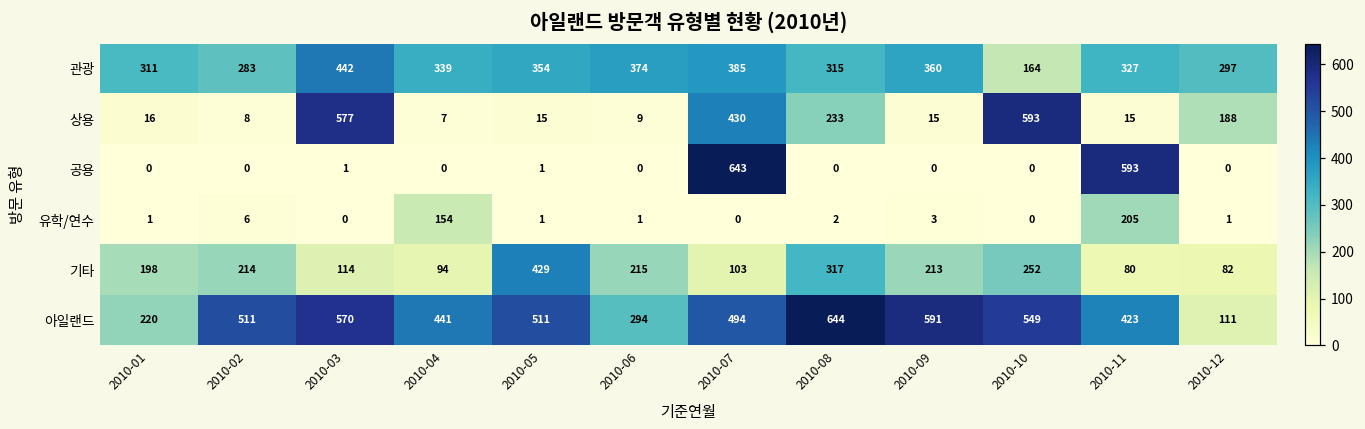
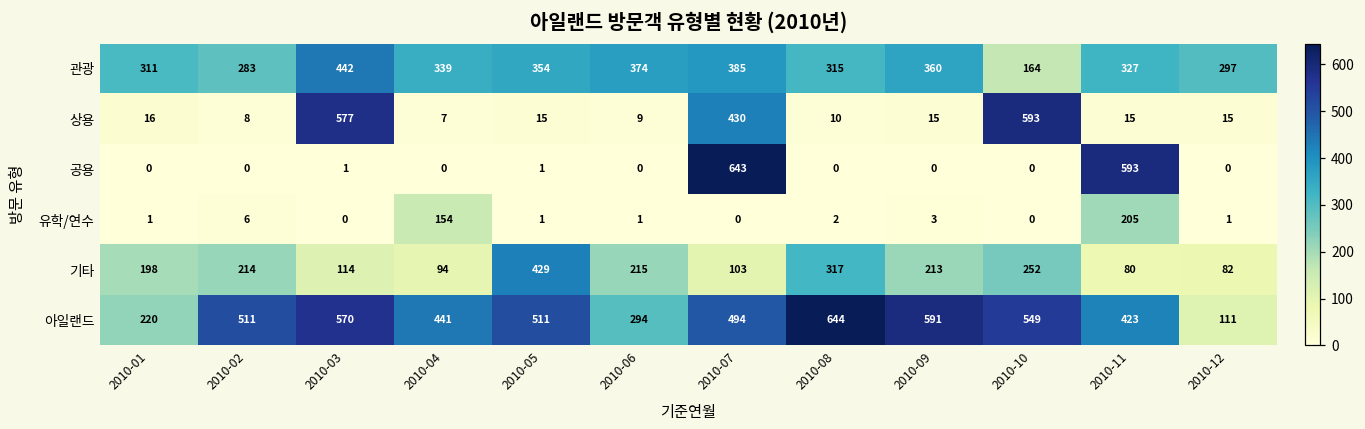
  {
    "관광": {
      "2010-01": 311,
      "2010-02": 283,
      "2010-03": 442,
      "2010-04": 339,
      "2010-05": 354,
      "2010-06": 374,
      "2010-07": 385,
      "2010-08": 315,
      "2010-09": 360,
      "2010-10": 164,
      "2010-11": 327,
      "2010-12": 297
    },
    "상용": {
      "2010-01": 16,
      "2010-02": 8,
      "2010-03": 577,
      "2010-04": 7,
      "2010-05": 15,
      "2010-06": 9,
      "2010-07": 430,
-     "2010-08": 233,
+     "2010-08": 10,
      "2010-09": 15,
      "2010-10": 593,
      "2010-11": 15,
-     "2010-12": 188
+     "2010-12": 15
    },
    "공용": {
      "2010-01": 0,
      "2010-02": 0,
      "2010-03": 1,
      "2010-04": 0,
      "2010-05": 1,
      "2010-06": 0,
      "2010-07": 643,
      "2010-08": 0,
      "2010-09": 0,
      "2010-10": 0,
      "2010-11": 593,
      "2010-12": 0
    },
    "유학/연수": {
      "2010-01": 1,
      "2010-02": 6,
      "2010-03": 0,
      "2010-04": 154,
      "2010-05": 1,
      "2010-06": 1,
      "2010-07": 0,
      "2010-08": 2,
      "2010-09": 3,
      "2010-10": 0,
      "2010-11": 205,
      "2010-12": 1
    },
    "기타": {
      "2010-01": 198,
      "2010-02": 214,
      "2010-03": 114,
      "2010-04": 94,
      "2010-05": 429,
      "2010-06": 215,
      "2010-07": 103,
      "2010-08": 317,
      "2010-09": 213,
      "2010-10": 252,
      "2010-11": 80,
      "2010-12": 82
    },
    "아일랜드": {
      "2010-01": 220,
      "2010-02": 511,
      "2010-03": 570,
      "2010-04": 441,
      "2010-05": 511,
      "2010-06": 294,
      "2010-07": 494,
      "2010-08": 644,
      "2010-09": 591,
      "2010-10": 549,
      "2010-11": 423,
      "2010-12": 111
    }
  }
